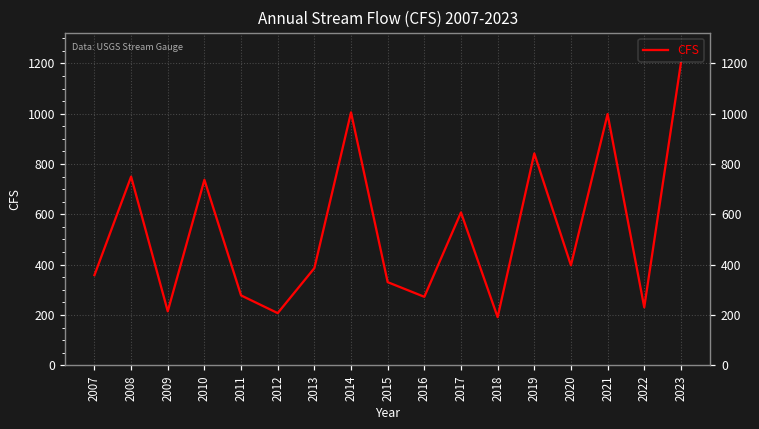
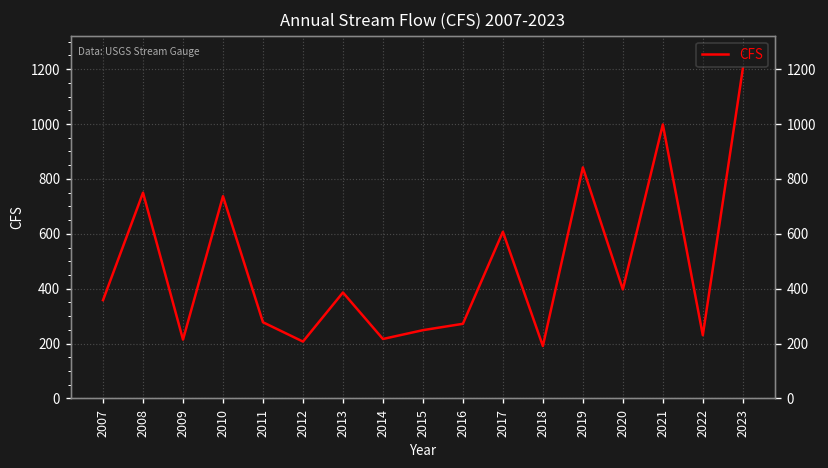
  {
    "2007": 360,
    "2008": 750,
    "2009": 210,
    "2010": 740,
    "2011": 280,
    "2012": 210,
    "2013": 390,
-   "2014": 1010,
-   "2015": 330,
+   "2014": 220,
+   "2015": 250,
    "2016": 270,
    "2017": 610,
    "2018": 190,
    "2019": 840,
    "2020": 400,
    "2021": 1000,
    "2022": 230,
    "2023": 1200
  }
